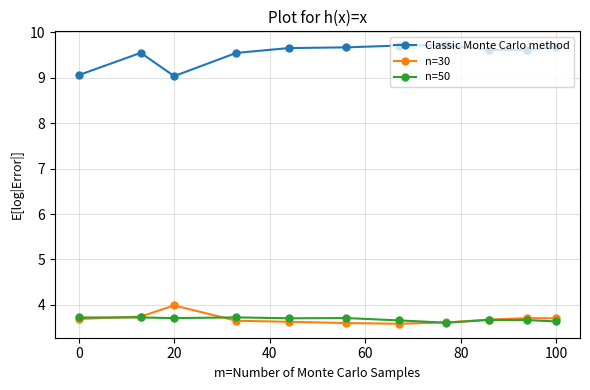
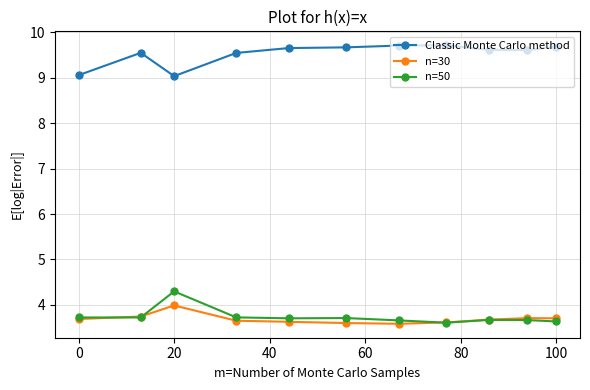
  {
    "Classic Monte Carlo method": {
      "0": 9.1,
      "20": 9.0
    },
    "n=30": {
      "20": 4.0,
      "100": 3.7
    },
    "n=50": {
-     "20": 3.7,
+     "20": 4.3,
      "100": 3.6
    }
  }
